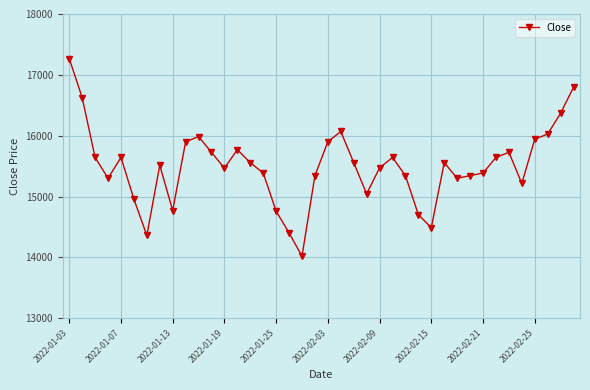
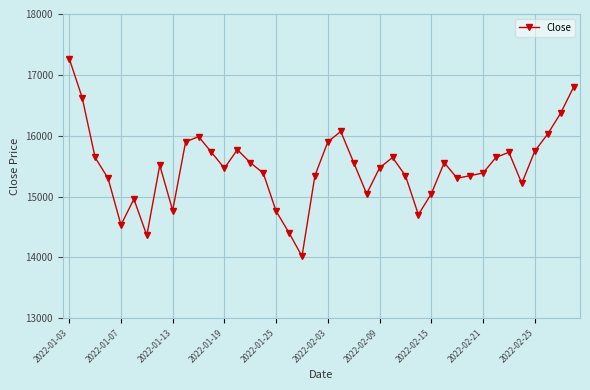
  {
    "2022-01-03": 17300,
-   "2022-01-07": 15600,
+   "2022-01-07": 14500,
    "2022-01-13": 14800,
    "2022-01-19": 15500,
    "2022-01-25": 14800,
    "2022-02-03": 15900,
    "2022-02-09": 15500,
-   "2022-02-15": 14500,
+   "2022-02-15": 15000,
    "2022-02-21": 15400,
-   "2022-02-25": 15900
+   "2022-02-25": 15700
  }
